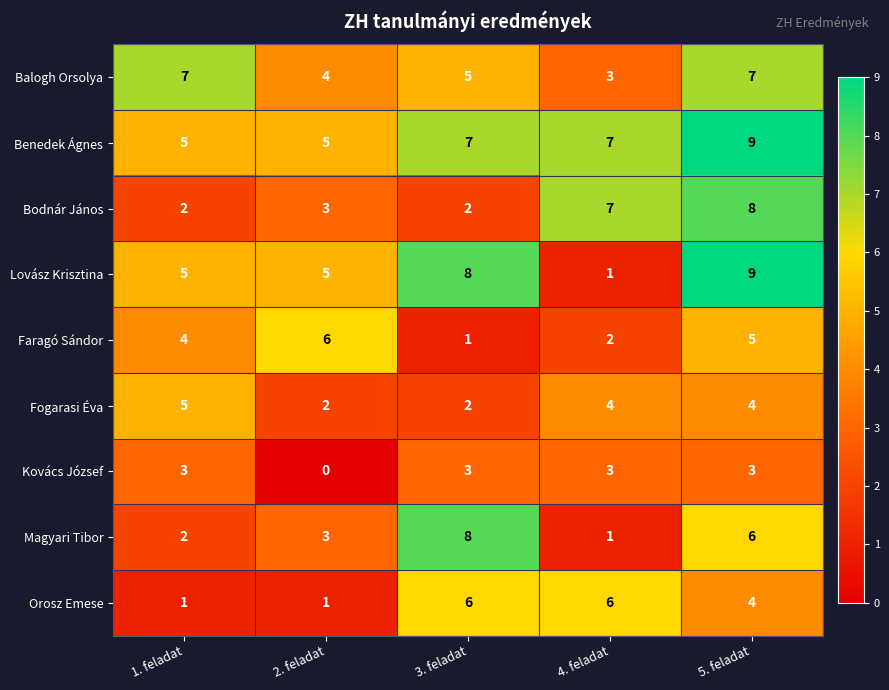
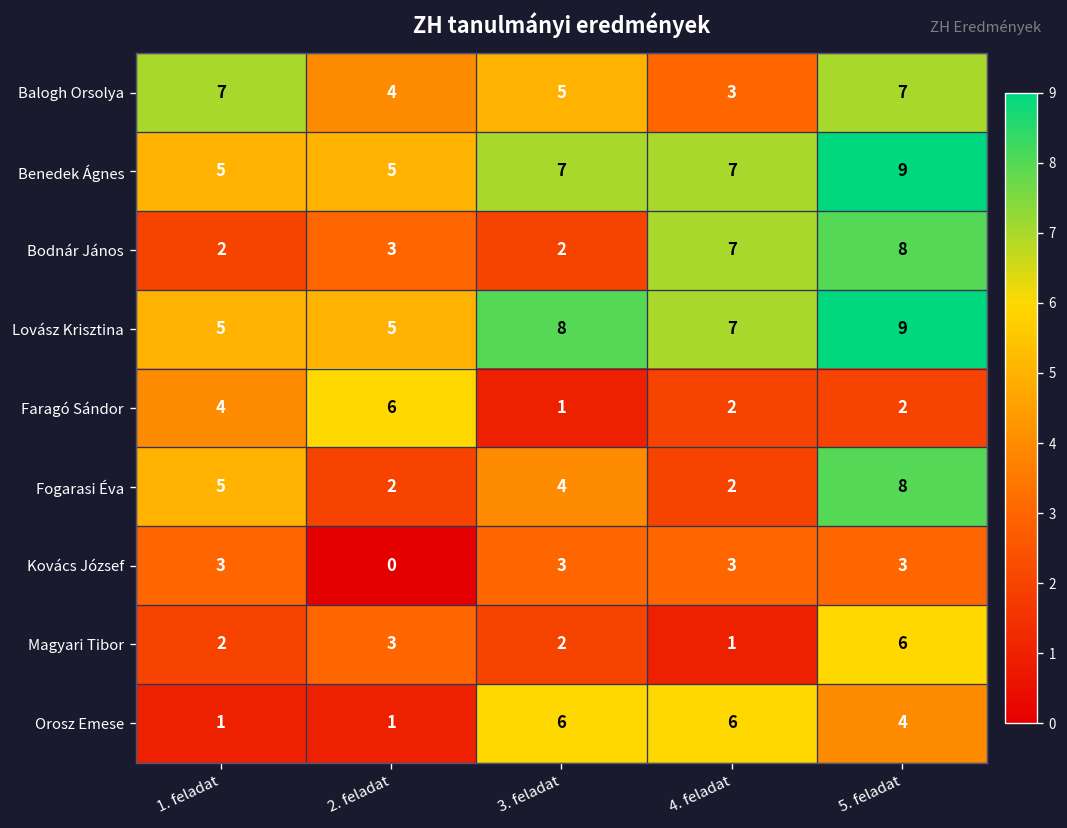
  {
    "Balogh Orsolya": {
      "1. feladat": 7,
      "2. feladat": 4,
      "3. feladat": 5,
      "4. feladat": 3,
      "5. feladat": 7
    },
    "Benedek Ágnes": {
      "1. feladat": 5,
      "2. feladat": 5,
      "3. feladat": 7,
      "4. feladat": 7,
      "5. feladat": 9
    },
    "Bodnár János": {
      "1. feladat": 2,
      "2. feladat": 3,
      "3. feladat": 2,
      "4. feladat": 7,
      "5. feladat": 8
    },
    "Lovász Krisztina": {
      "1. feladat": 5,
      "2. feladat": 5,
      "3. feladat": 8,
-     "4. feladat": 1,
+     "4. feladat": 7,
      "5. feladat": 9
    },
    "Faragó Sándor": {
      "1. feladat": 4,
      "2. feladat": 6,
      "3. feladat": 1,
      "4. feladat": 2,
-     "5. feladat": 5
+     "5. feladat": 2
    },
    "Fogarasi Éva": {
      "1. feladat": 5,
      "2. feladat": 2,
-     "3. feladat": 2,
-     "4. feladat": 4,
-     "5. feladat": 4
+     "3. feladat": 4,
+     "4. feladat": 2,
+     "5. feladat": 8
    },
    "Kovács József": {
      "1. feladat": 3,
      "2. feladat": 0,
      "3. feladat": 3,
      "4. feladat": 3,
      "5. feladat": 3
    },
    "Magyari Tibor": {
      "1. feladat": 2,
      "2. feladat": 3,
-     "3. feladat": 8,
+     "3. feladat": 2,
      "4. feladat": 1,
      "5. feladat": 6
    },
    "Orosz Emese": {
      "1. feladat": 1,
      "2. feladat": 1,
      "3. feladat": 6,
      "4. feladat": 6,
      "5. feladat": 4
    }
  }
